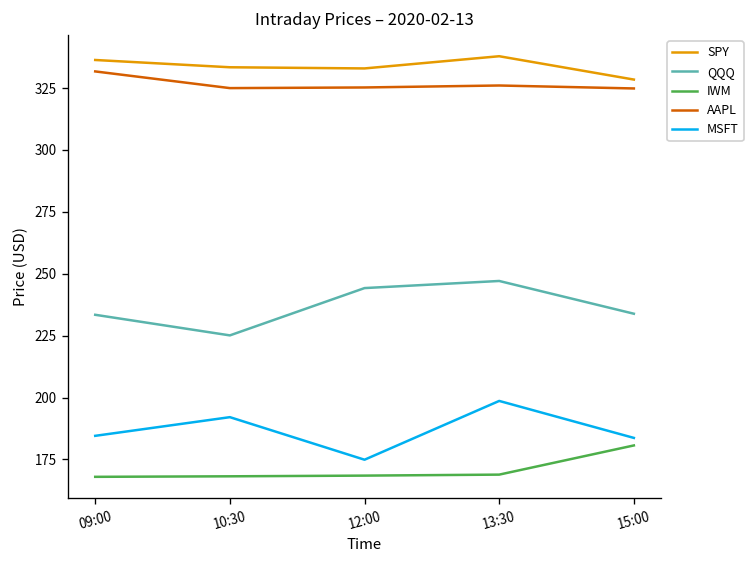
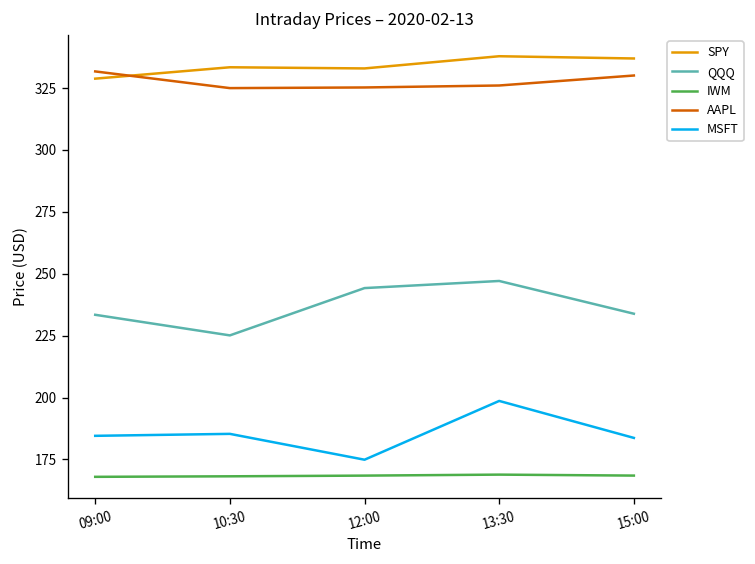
  {
    "SPY": {
-     "09:00": 336,
+     "09:00": 329,
      "10:30": 333,
      "12:00": 333,
      "13:30": 338,
-     "15:00": 328
+     "15:00": 337
    },
    "QQQ": {
      "09:00": 233,
      "10:30": 225,
      "12:00": 244,
      "13:30": 247,
      "15:00": 234
    },
    "IWM": {
      "09:00": 168,
      "10:30": 168,
      "12:00": 168,
      "13:30": 169,
-     "15:00": 181
+     "15:00": 168
    },
    "AAPL": {
      "09:00": 332,
      "10:30": 325,
      "12:00": 325,
      "13:30": 326,
-     "15:00": 325
+     "15:00": 330
    },
    "MSFT": {
      "09:00": 185,
-     "10:30": 192,
+     "10:30": 185,
      "12:00": 175,
      "13:30": 199,
      "15:00": 184
    }
  }
